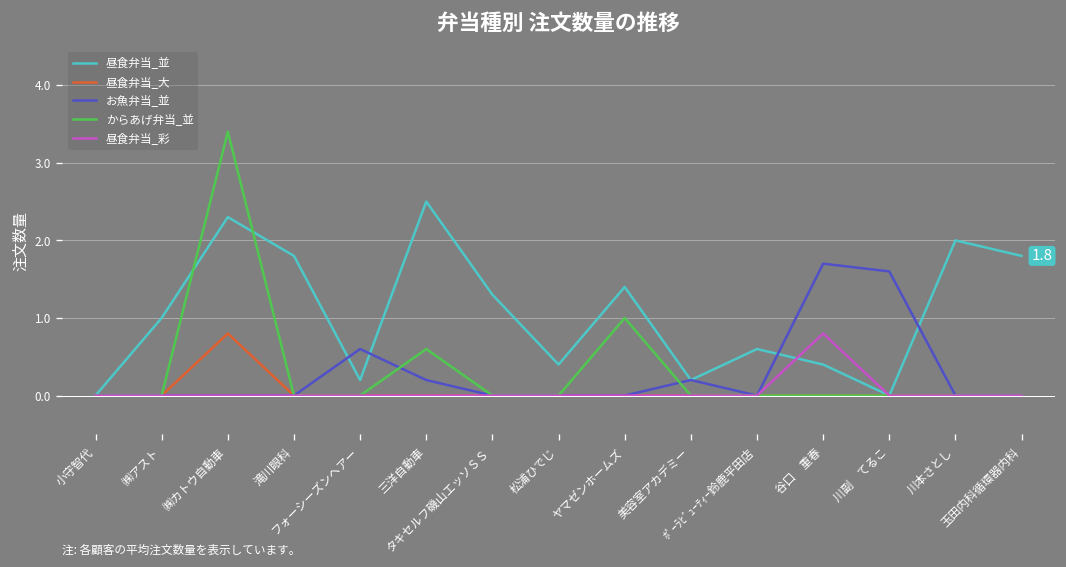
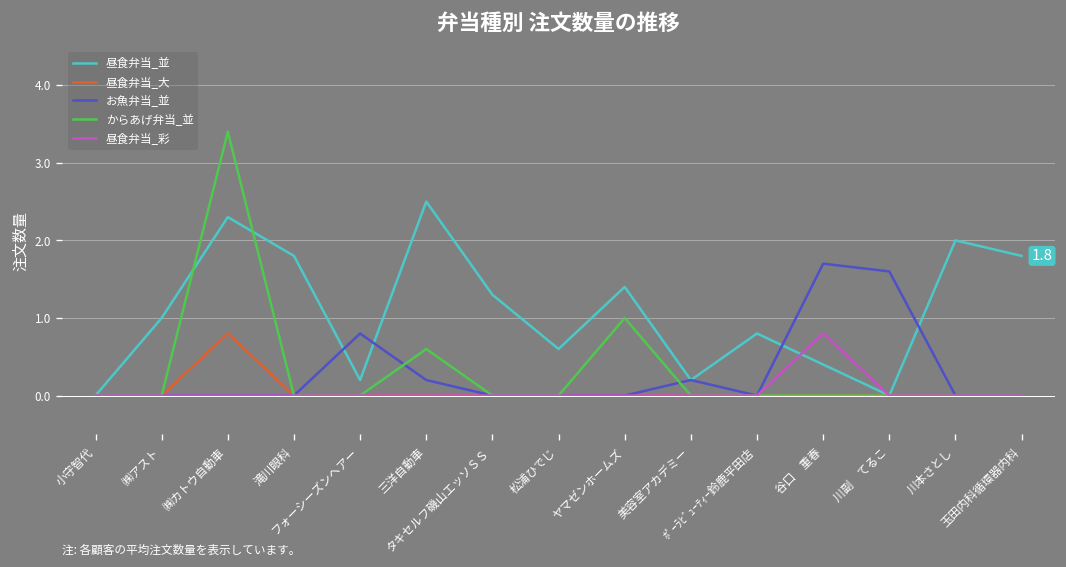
  {
    "昼食弁当_並": {
      "㈱アスト": 1.0,
      "㈱カトウ自動車": 2.3,
      "滝川眼科": 1.8,
      "フォーシーズンヘアー": 0.2,
      "三洋自動車": 2.5,
      "タキセルフ磯山エッソＳＳ": 1.3,
-     "松浦ひでじ": 0.4,
+     "松浦ひでじ": 0.6,
      "ヤマゼンホームズ": 1.4,
-     "ﾎﾟｰﾗﾋﾞｭｰﾃｨｰ鈴鹿平田店": 0.6,
+     "ﾎﾟｰﾗﾋﾞｭｰﾃｨｰ鈴鹿平田店": 0.8,
      "谷口 重春": 0.4,
      "川本さとし": 2.0
    },
    "昼食弁当_大": {
      "㈱カトウ自動車": 0.8
    },
    "お魚弁当_並": {
-     "フォーシーズンヘアー": 0.6,
+     "フォーシーズンヘアー": 0.8,
      "三洋自動車": 0.2,
      "谷口 重春": 1.7,
      "川副 てるこ": 1.6
    },
    "からあげ弁当_並": {
      "㈱カトウ自動車": 3.4,
      "三洋自動車": 0.6,
      "ヤマゼンホームズ": 1.0
    },
    "昼食弁当_彩": {
      "谷口 重春": 0.8
    }
  }
